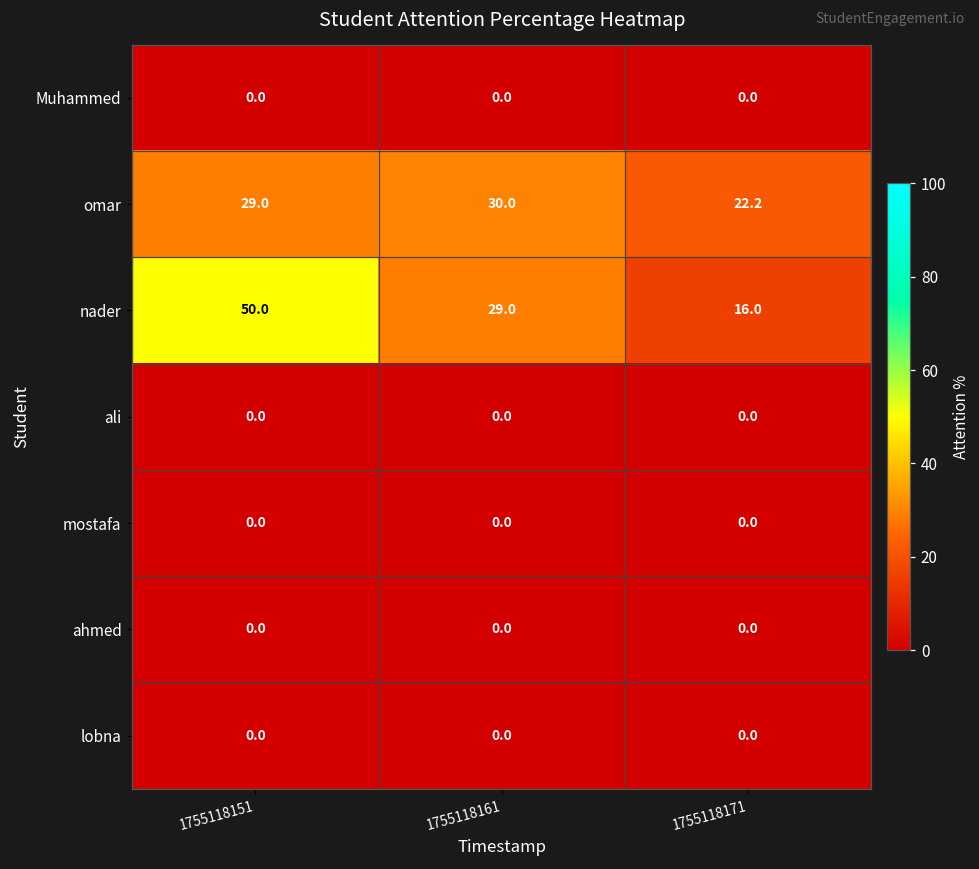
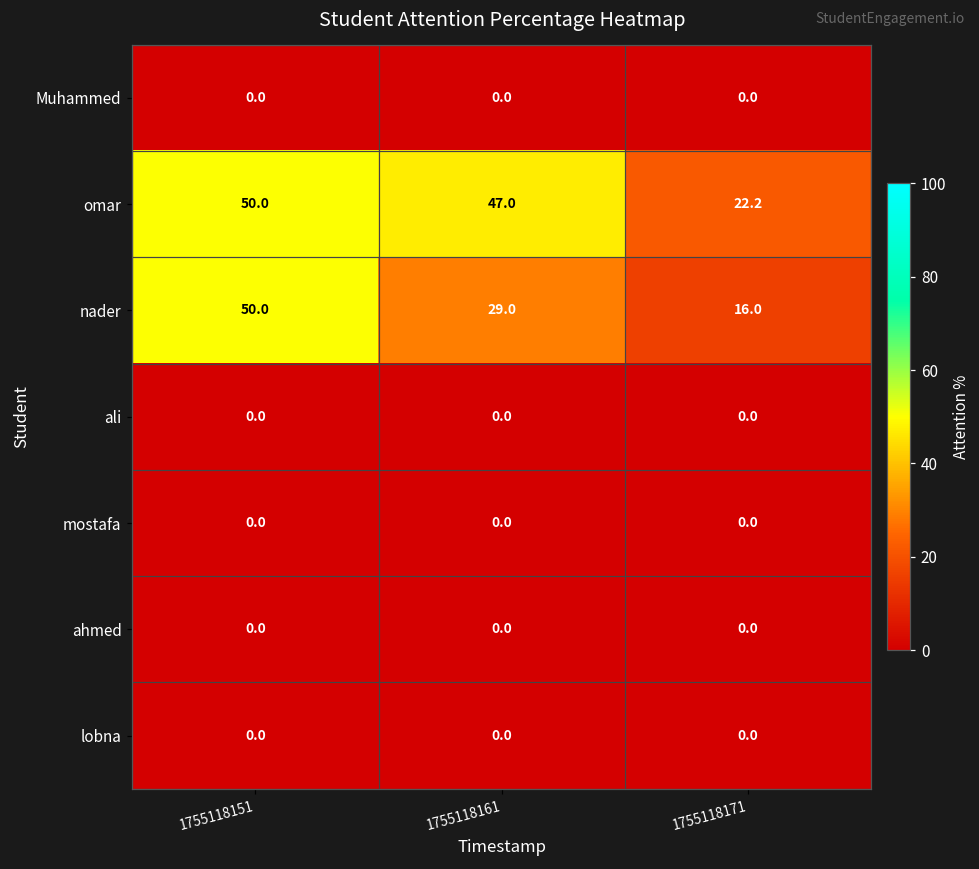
  {
    "Muhammed": {
      "1755118151": 0.0,
      "1755118161": 0.0,
      "1755118171": 0.0
    },
    "omar": {
-     "1755118151": 29.0,
-     "1755118161": 30.0,
+     "1755118151": 50.0,
+     "1755118161": 47.0,
      "1755118171": 22.2
    },
    "nader": {
      "1755118151": 50.0,
      "1755118161": 29.0,
      "1755118171": 16.0
    },
    "ali": {
      "1755118151": 0.0,
      "1755118161": 0.0,
      "1755118171": 0.0
    },
    "mostafa": {
      "1755118151": 0.0,
      "1755118161": 0.0,
      "1755118171": 0.0
    },
    "ahmed": {
      "1755118151": 0.0,
      "1755118161": 0.0,
      "1755118171": 0.0
    },
    "lobna": {
      "1755118151": 0.0,
      "1755118161": 0.0,
      "1755118171": 0.0
    }
  }
